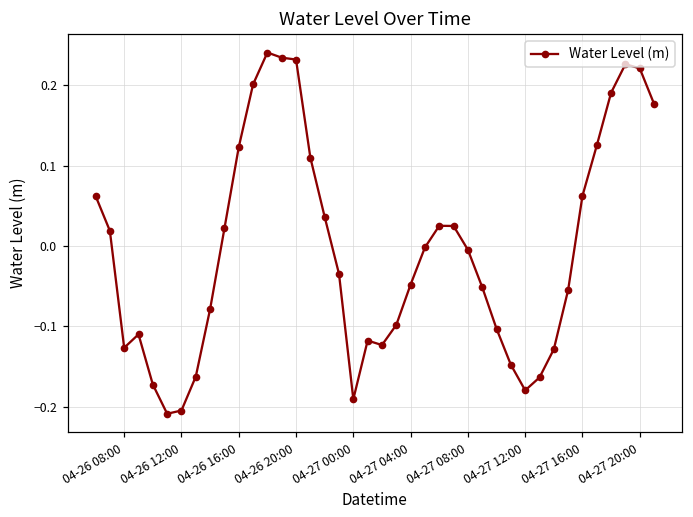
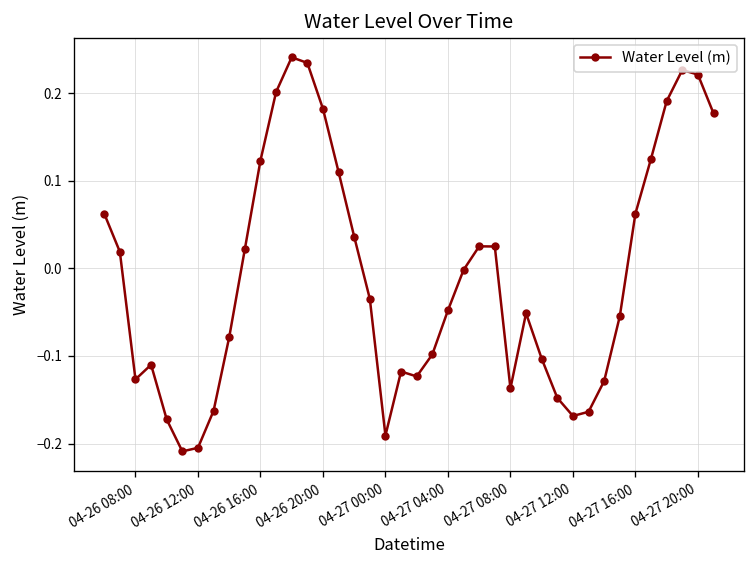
  {
    "04-26 08:00": -0.13,
    "04-26 12:00": -0.20,
    "04-26 16:00": 0.12,
-   "04-26 20:00": 0.23,
+   "04-26 20:00": 0.18,
    "04-27 00:00": -0.19,
    "04-27 04:00": -0.05,
-   "04-27 08:00": 0.00,
-   "04-27 12:00": -0.18,
+   "04-27 08:00": -0.14,
+   "04-27 12:00": -0.17,
    "04-27 16:00": 0.06,
    "04-27 20:00": 0.22
  }
